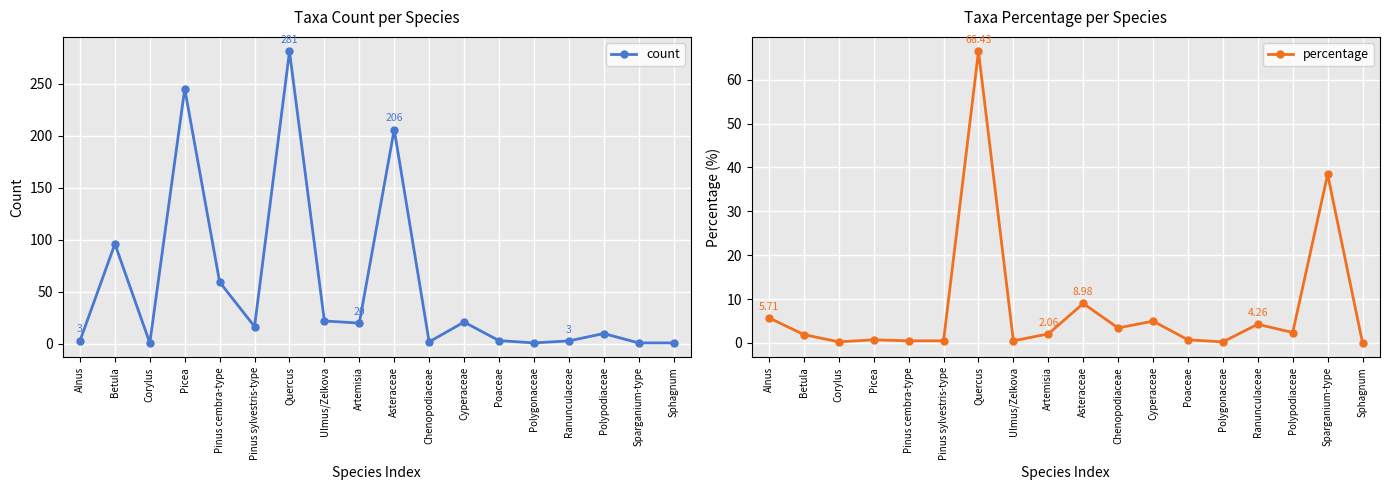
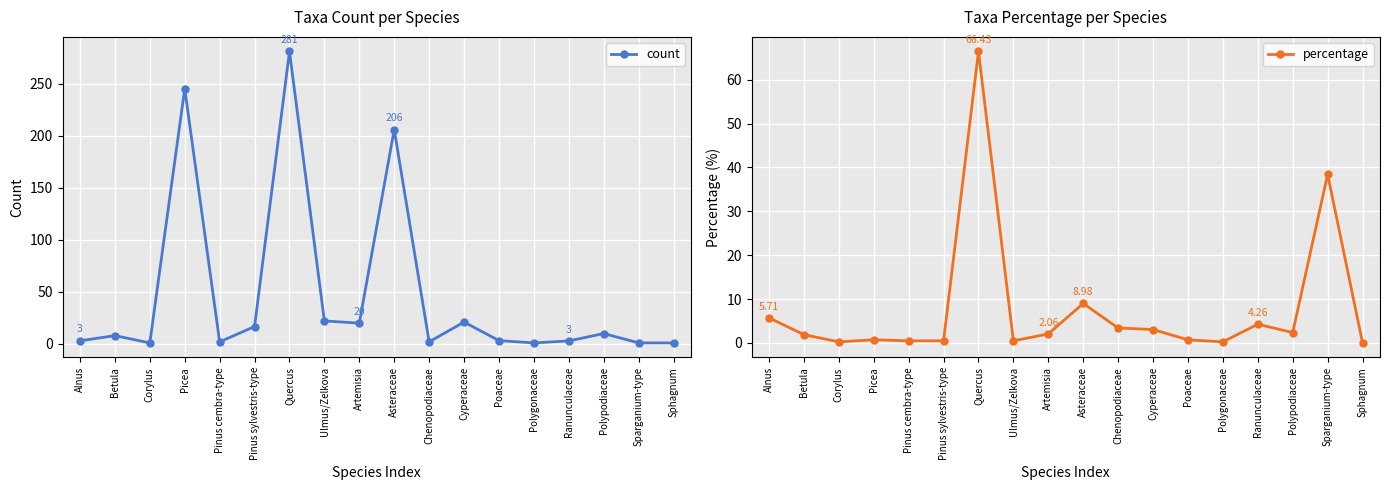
  {
    "Taxa Count per Species": {
-     "Betula": 96,
+     "Betula": 8,
      "Corylus": 1,
      "Picea": 245,
-     "Pinus cembra-type": 59,
+     "Pinus cembra-type": 2,
      "Pinus sylvestris-type": 17,
      "Ulmus/Zelkova": 22,
      "Chenopodiaceae": 2,
      "Cyperaceae": 21,
      "Poaceae": 3,
      "Polygonaceae": 1,
      "Polypodiaceae": 10,
      "Sparganium-type": 1,
      "Sphagnum": 1
    },
    "Taxa Percentage per Species": {
      "Betula": 2,
      "Corylus": 0,
      "Picea": 1,
      "Pinus cembra-type": 0,
      "Pinus sylvestris-type": 0,
      "Ulmus/Zelkova": 0,
      "Chenopodiaceae": 3,
-     "Cyperaceae": 5,
+     "Cyperaceae": 3,
      "Poaceae": 1,
      "Polygonaceae": 0,
      "Polypodiaceae": 2,
      "Sparganium-type": 38,
      "Sphagnum": 0
    }
  }
